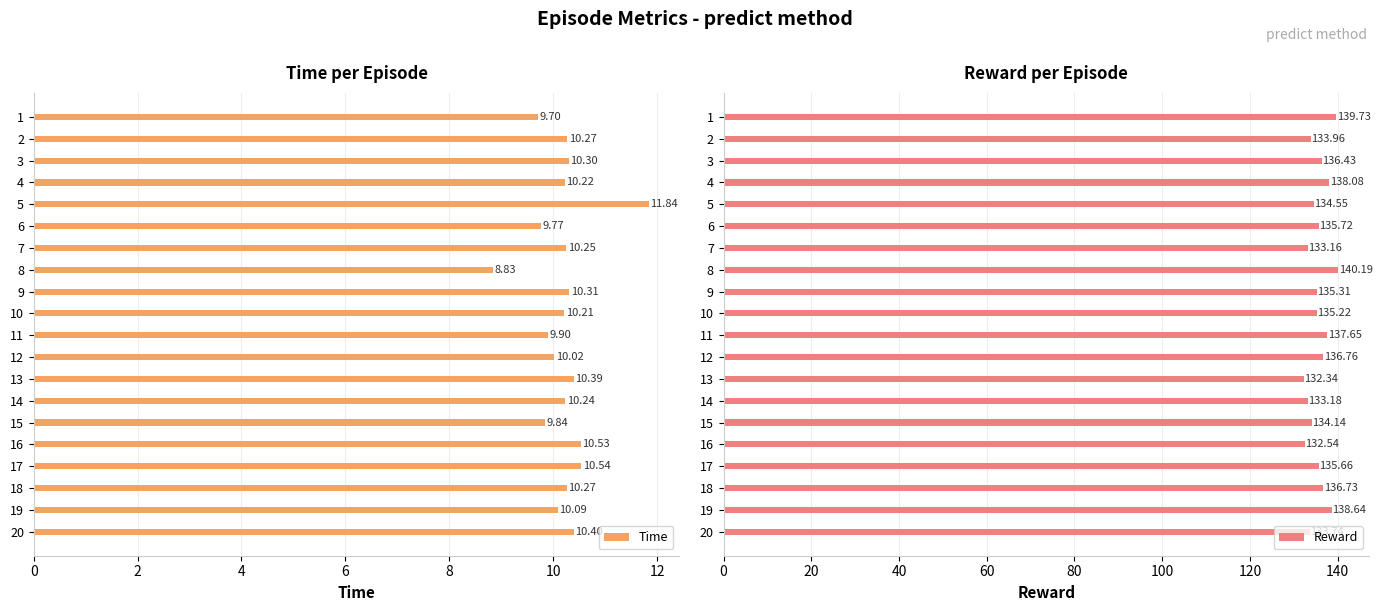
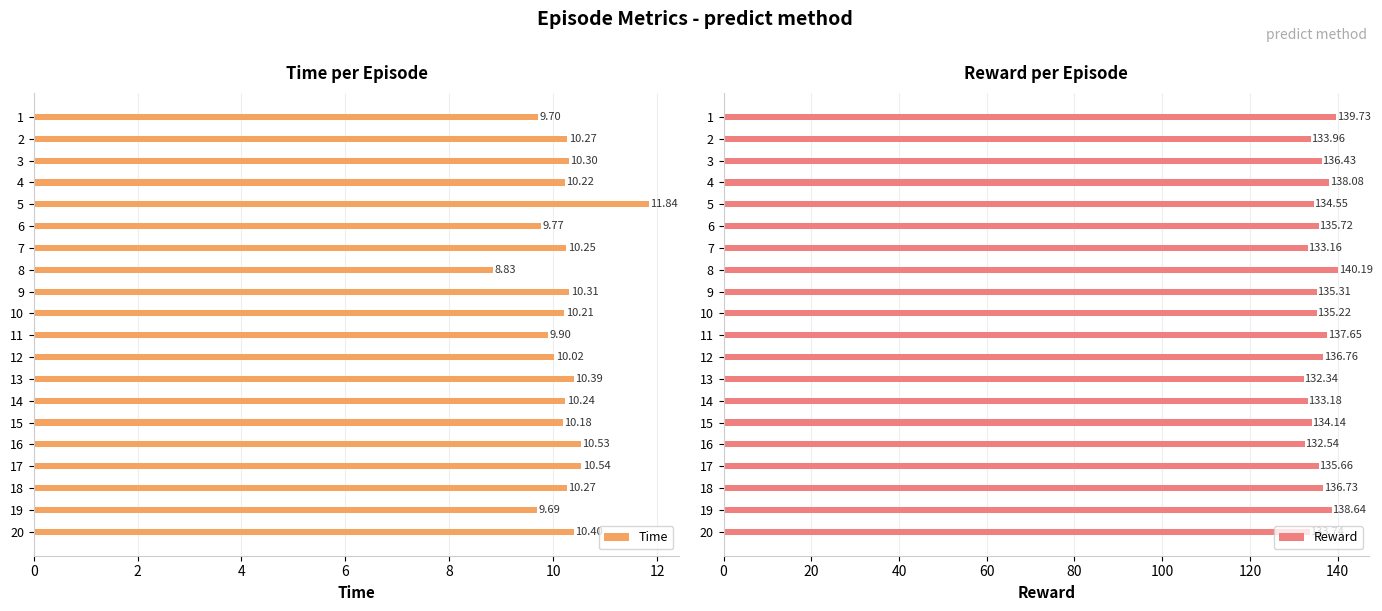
  {
    "Time per Episode": {
      "1": 9.70,
      "2": 10.27,
      "3": 10.30,
      "4": 10.22,
      "5": 11.84,
      "6": 9.77,
      "7": 10.25,
      "8": 8.83,
      "9": 10.31,
      "10": 10.21,
      "11": 9.90,
      "12": 10.02,
      "13": 10.39,
      "14": 10.24,
-     "15": 9.84,
+     "15": 10.18,
      "16": 10.53,
      "17": 10.54,
      "18": 10.27,
-     "19": 10.09
+     "19": 9.69
    },
    "Reward per Episode": {
      "1": 139.73,
      "2": 133.96,
      "3": 136.43,
      "4": 138.08,
      "5": 134.55,
      "6": 135.72,
      "7": 133.16,
      "8": 140.19,
      "9": 135.31,
      "10": 135.22,
      "11": 137.65,
      "12": 136.76,
      "13": 132.34,
      "14": 133.18,
      "15": 134.14,
      "16": 132.54,
      "17": 135.66,
      "18": 136.73,
      "19": 138.64
    }
  }
